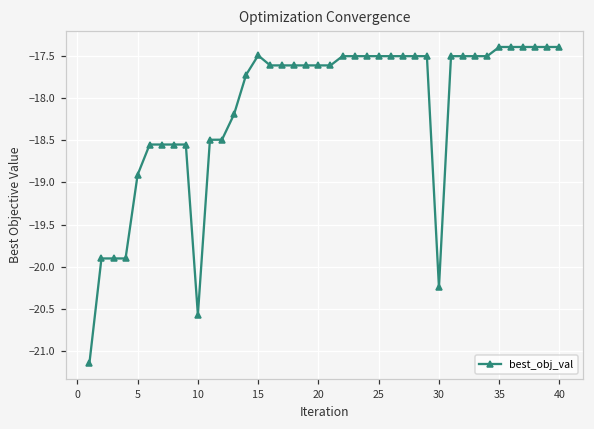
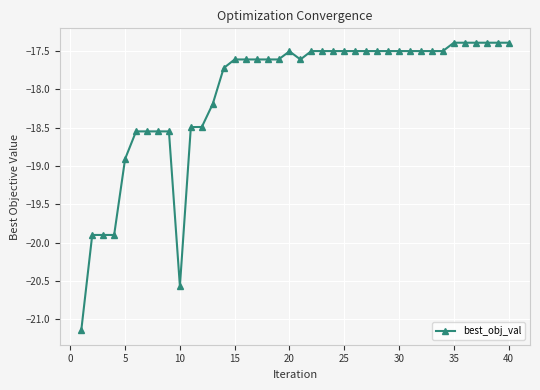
  {
    "5": -18.9,
    "10": -20.6,
-   "15": -17.5,
-   "20": -17.6,
+   "15": -17.6,
+   "20": -17.5,
    "25": -17.5,
-   "30": -20.2,
+   "30": -17.5,
    "35": -17.4,
    "40": -17.4
  }
